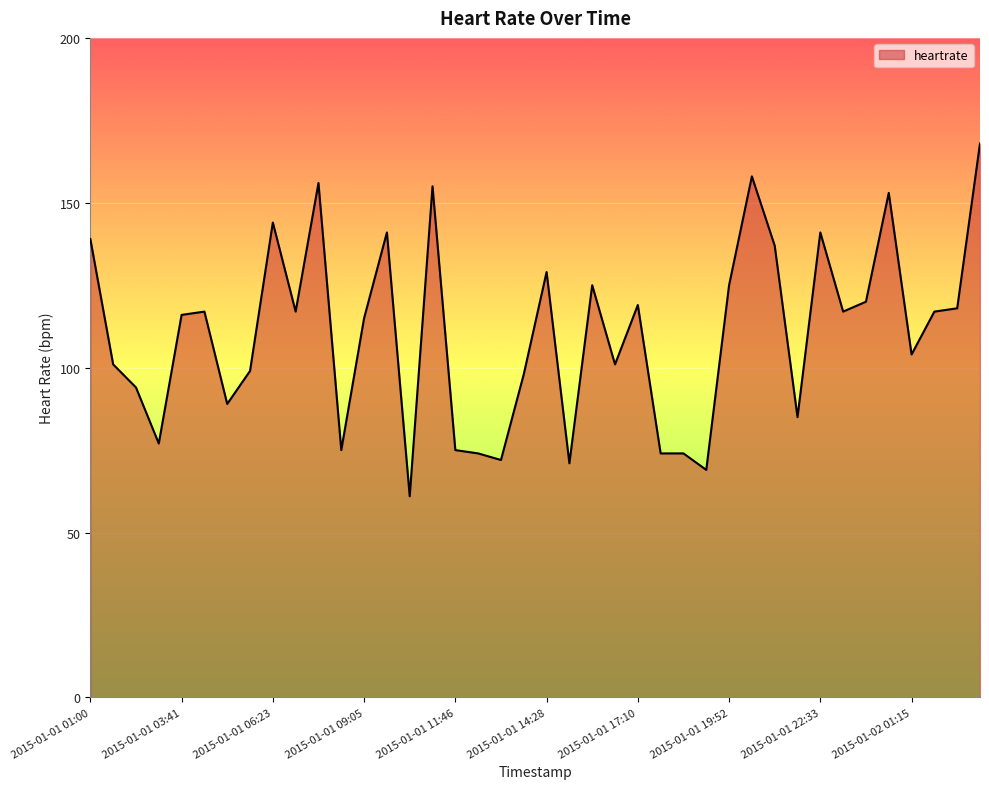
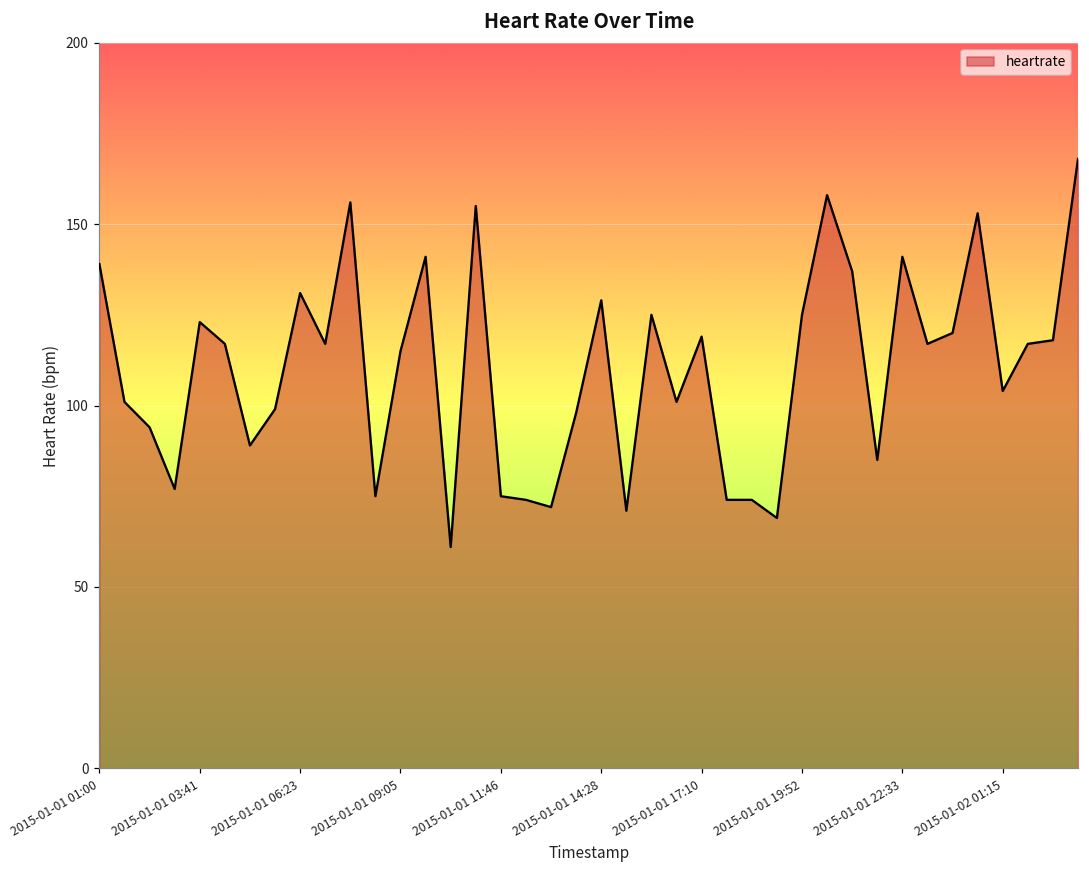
  {
    "2015-01-01 01:00": 139,
-   "2015-01-01 03:41": 116,
-   "2015-01-01 06:23": 144,
+   "2015-01-01 03:41": 123,
+   "2015-01-01 06:23": 131,
    "2015-01-01 09:05": 115,
    "2015-01-01 11:46": 75,
    "2015-01-01 14:28": 129,
    "2015-01-01 17:10": 119,
    "2015-01-01 19:52": 125,
    "2015-01-01 22:33": 141,
    "2015-01-02 01:15": 104
  }
